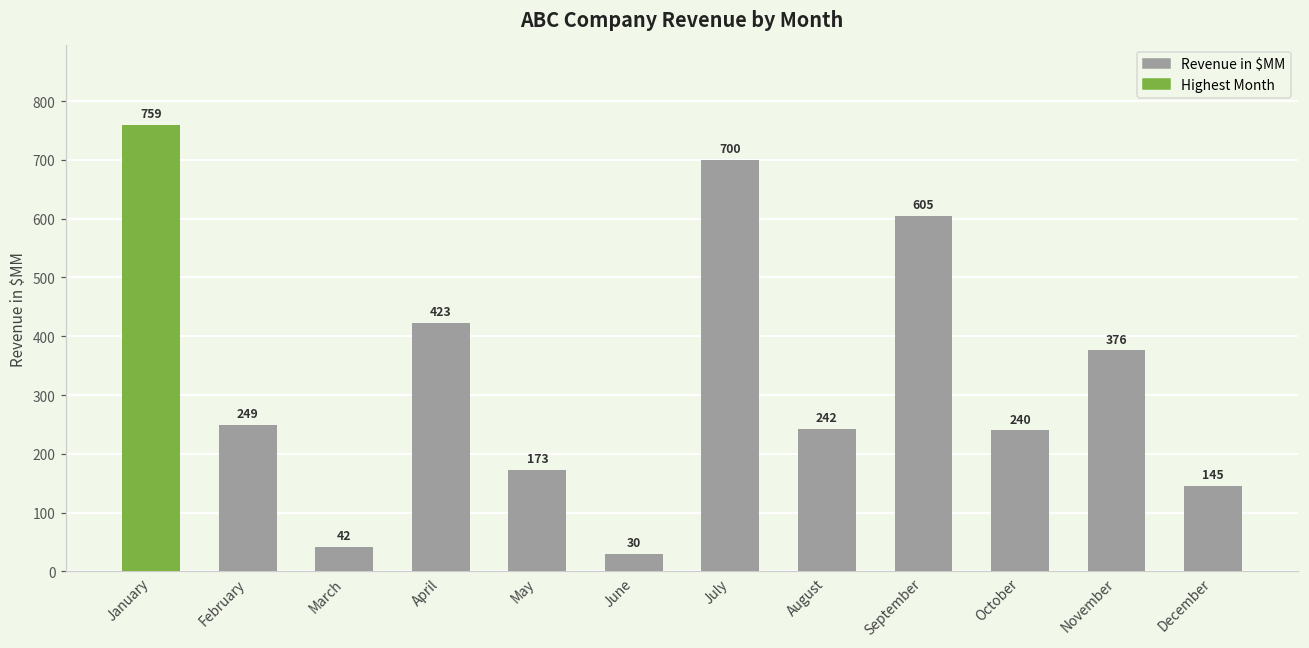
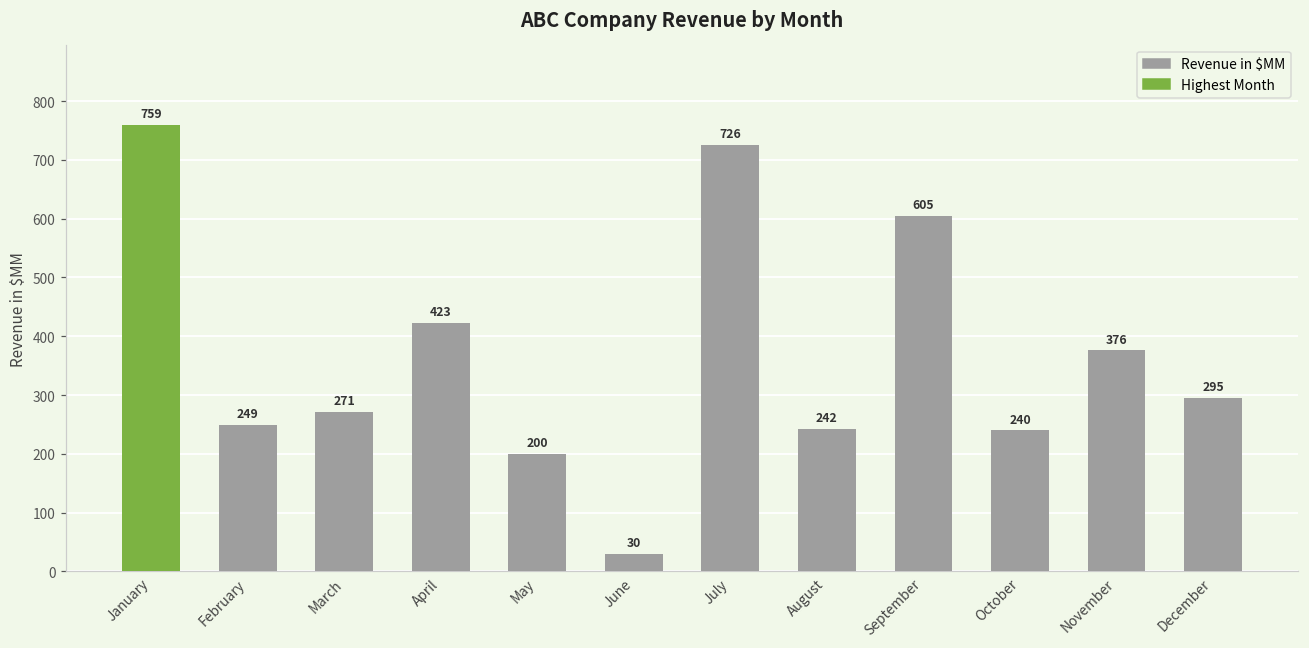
  {
    "January": 759,
    "February": 249,
-   "March": 42,
+   "March": 271,
    "April": 423,
-   "May": 173,
+   "May": 200,
    "June": 30,
-   "July": 700,
+   "July": 726,
    "August": 242,
    "September": 605,
    "October": 240,
    "November": 376,
-   "December": 145
+   "December": 295
  }
